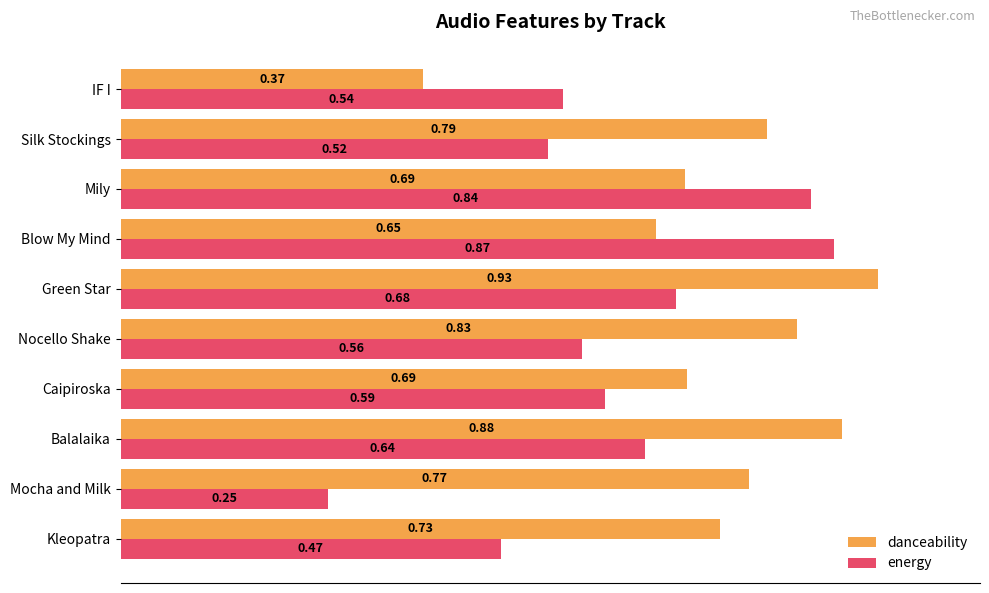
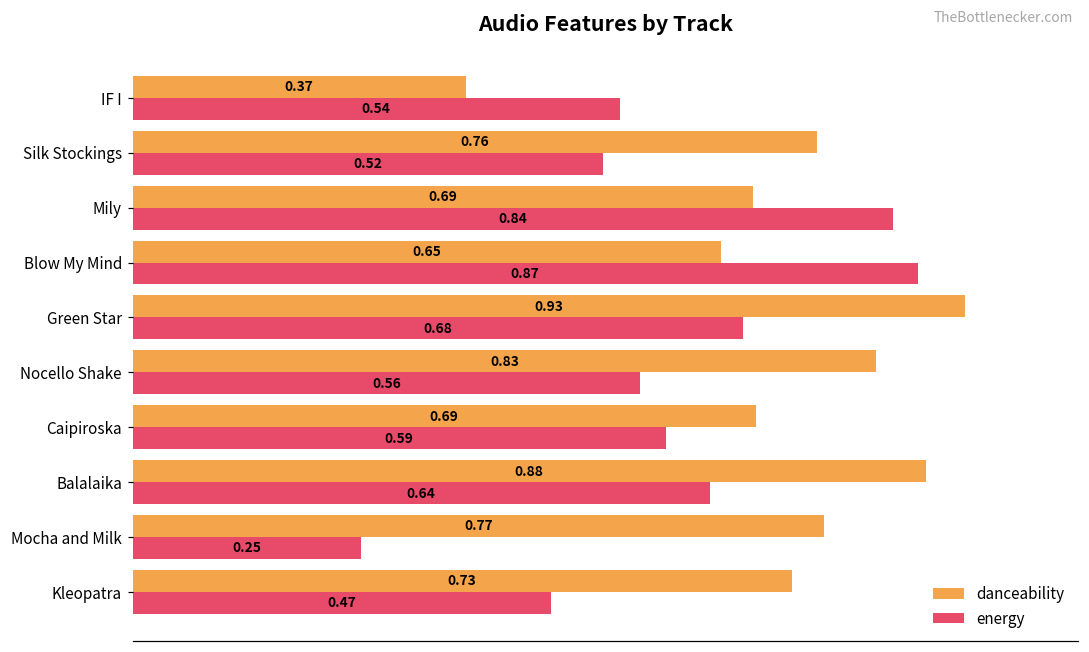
  {
    "danceability": {
      "IF I": 0.37,
-     "Silk Stockings": 0.79,
+     "Silk Stockings": 0.76,
      "Mily": 0.69,
      "Blow My Mind": 0.65,
      "Green Star": 0.93,
      "Nocello Shake": 0.83,
      "Caipiroska": 0.69,
      "Balalaika": 0.88,
      "Mocha and Milk": 0.77,
      "Kleopatra": 0.73
    },
    "energy": {
      "IF I": 0.54,
      "Silk Stockings": 0.52,
      "Mily": 0.84,
      "Blow My Mind": 0.87,
      "Green Star": 0.68,
      "Nocello Shake": 0.56,
      "Caipiroska": 0.59,
      "Balalaika": 0.64,
      "Mocha and Milk": 0.25,
      "Kleopatra": 0.47
    }
  }
